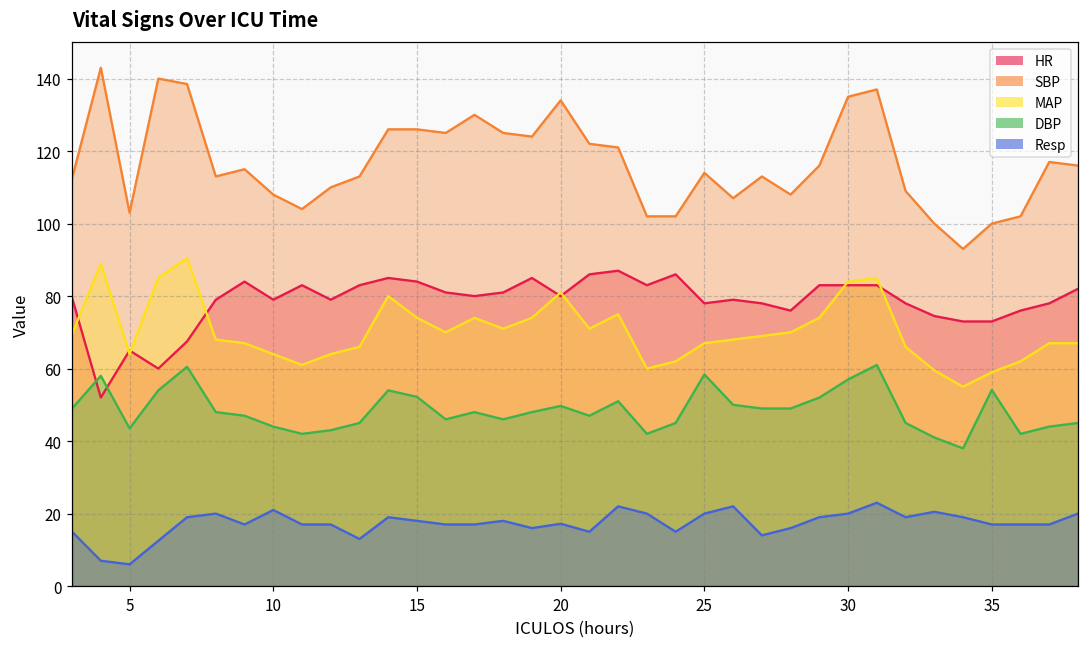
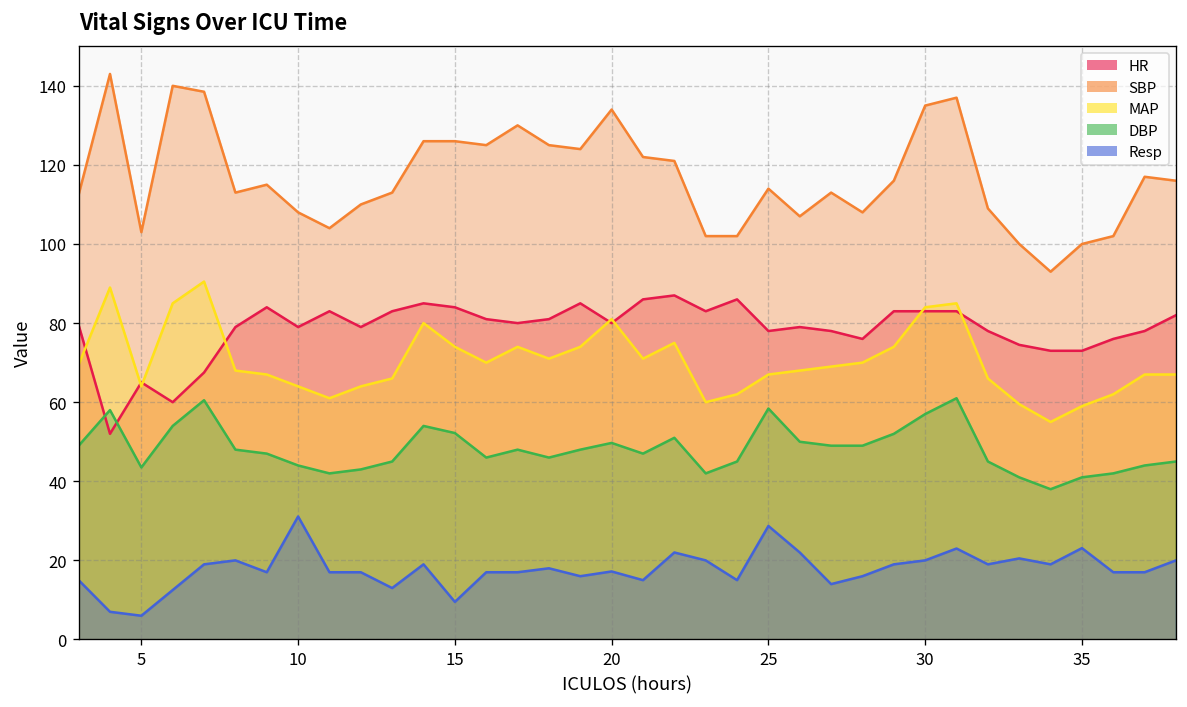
  {
    "DBP": {
      "5": 44,
      "10": 44,
      "15": 52,
      "20": 50,
      "25": 58,
      "30": 57,
-     "35": 54
+     "35": 41
    },
    "Resp": {
      "5": 6,
-     "10": 21,
-     "15": 18,
+     "10": 31,
+     "15": 10,
      "20": 17,
-     "25": 20,
+     "25": 29,
      "30": 20,
-     "35": 17
+     "35": 23
    }
  }
